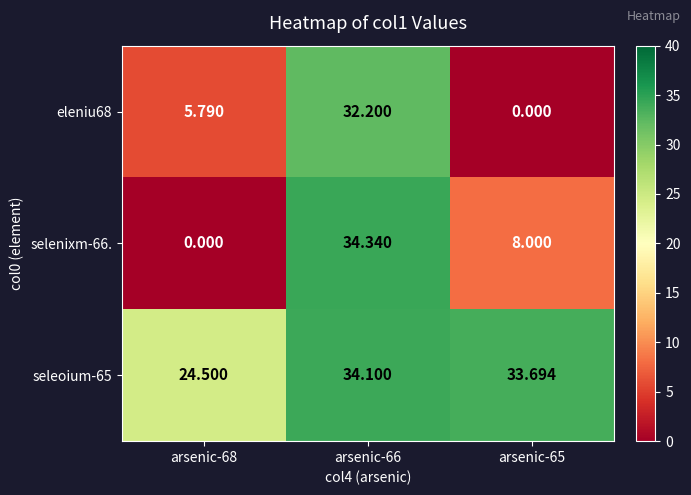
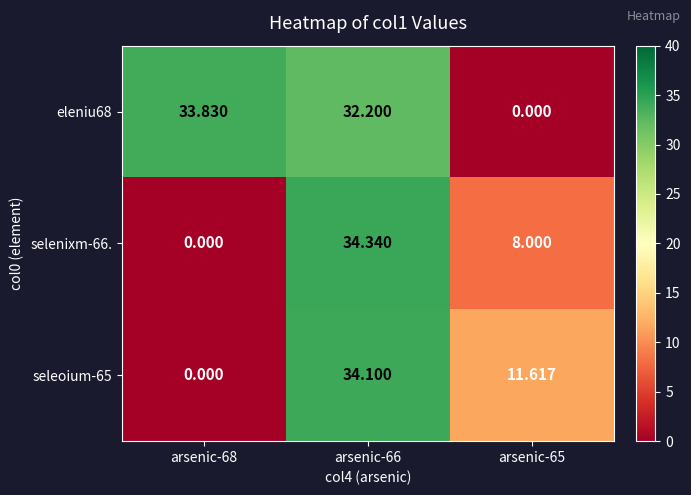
  {
    "eleniu68": {
-     "arsenic-68": 5.790,
+     "arsenic-68": 33.830,
      "arsenic-66": 32.200,
      "arsenic-65": 0.000
    },
    "selenixm-66.": {
      "arsenic-68": 0.000,
      "arsenic-66": 34.340,
      "arsenic-65": 8.000
    },
    "seleoium-65": {
-     "arsenic-68": 24.500,
+     "arsenic-68": 0.000,
      "arsenic-66": 34.100,
-     "arsenic-65": 33.694
+     "arsenic-65": 11.617
    }
  }
